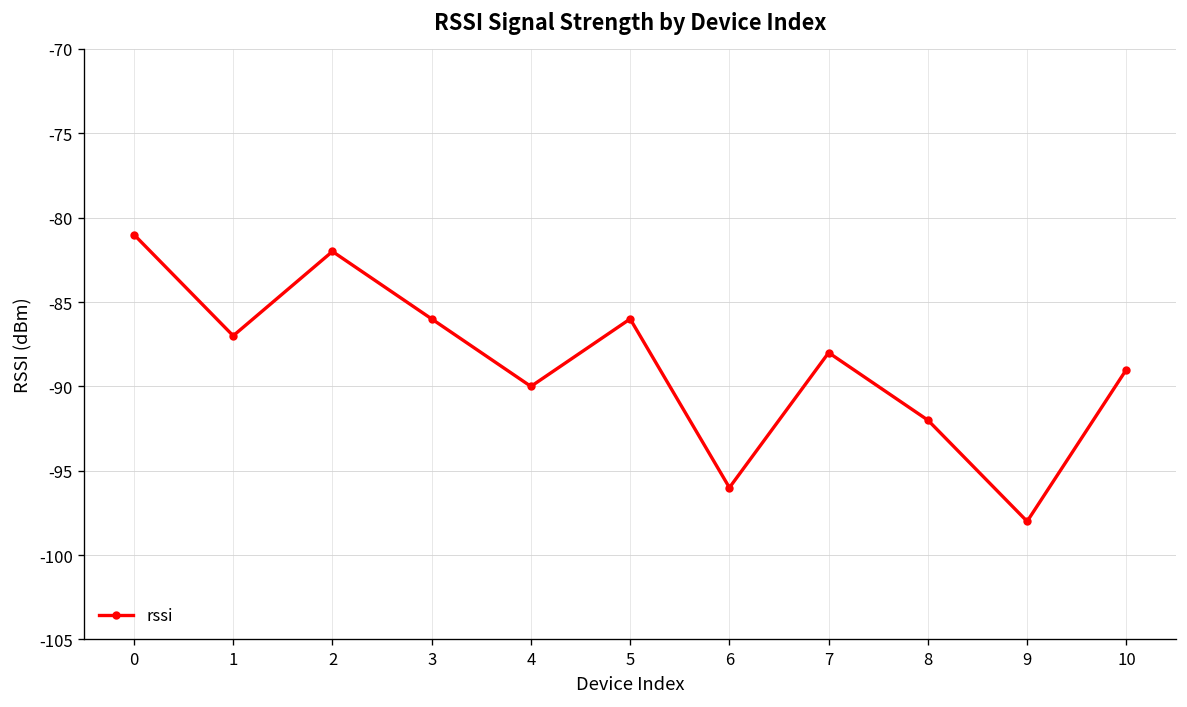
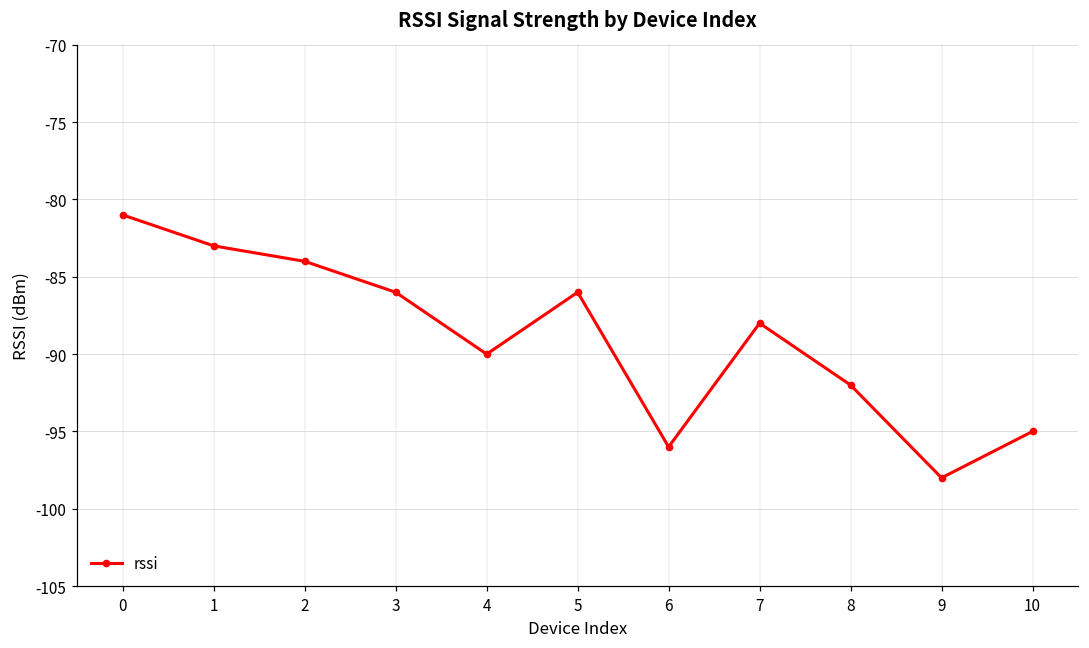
  {
    "0": -81,
-   "1": -87,
-   "2": -82,
+   "1": -83,
+   "2": -84,
    "3": -86,
    "4": -90,
    "5": -86,
    "6": -96,
    "7": -88,
    "8": -92,
    "9": -98,
-   "10": -89
+   "10": -95
  }
